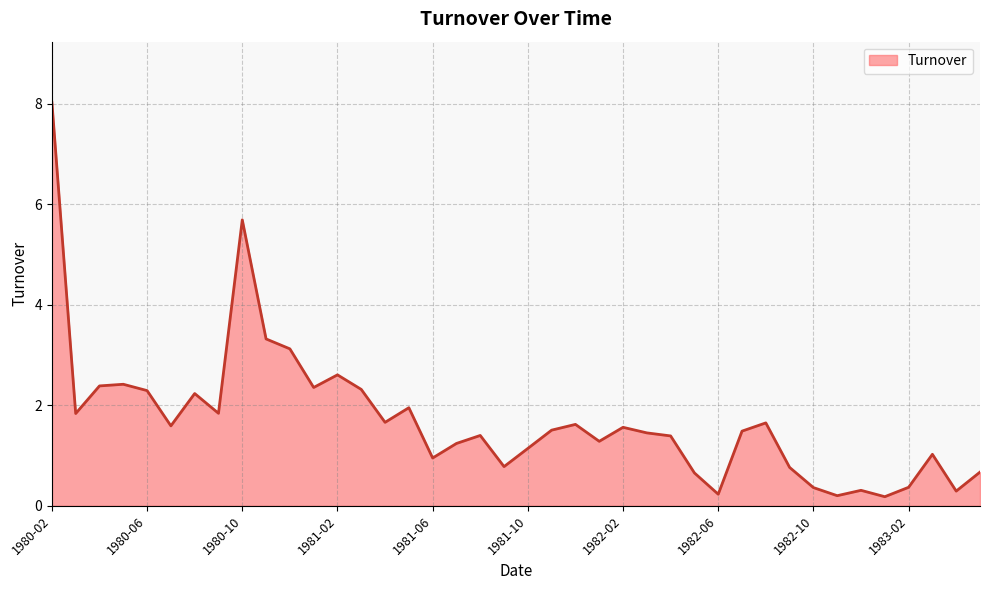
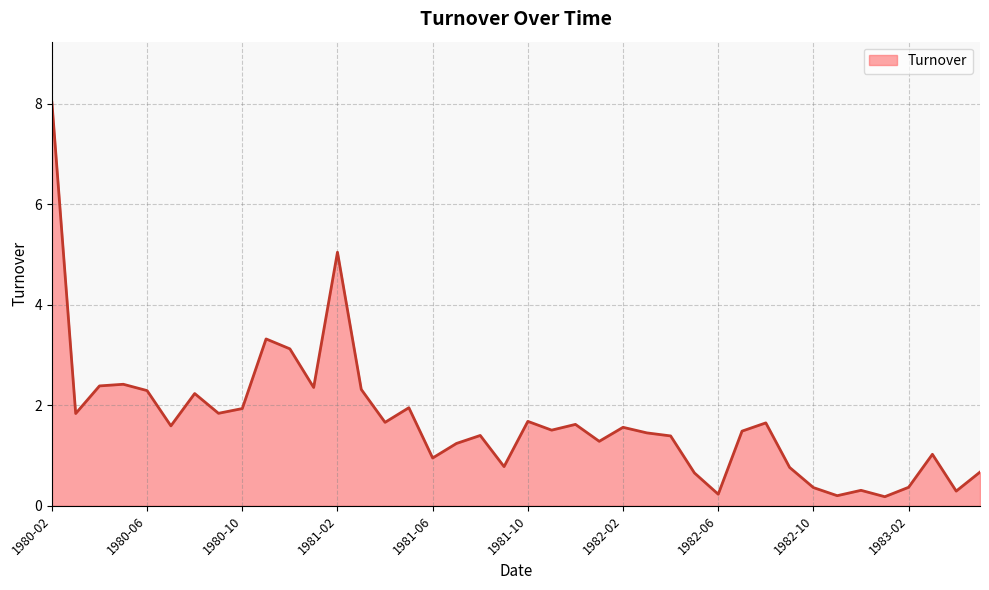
  {
    "1980-02": 8.0,
    "1980-06": 2.3,
-   "1980-10": 5.7,
-   "1981-02": 2.6,
+   "1980-10": 1.9,
+   "1981-02": 5.0,
    "1981-06": 1.0,
-   "1981-10": 1.1,
+   "1981-10": 1.7,
    "1982-02": 1.6,
    "1982-06": 0.2,
    "1982-10": 0.4,
    "1983-02": 0.4
  }
